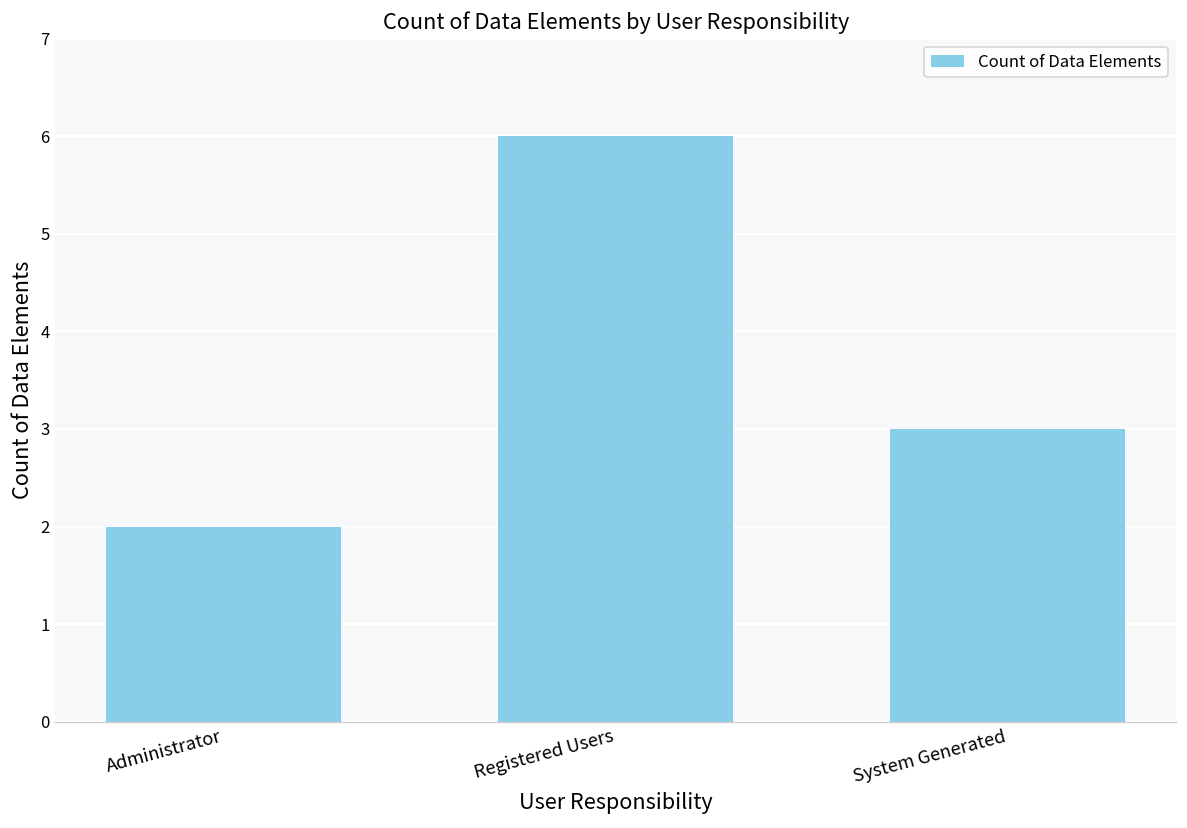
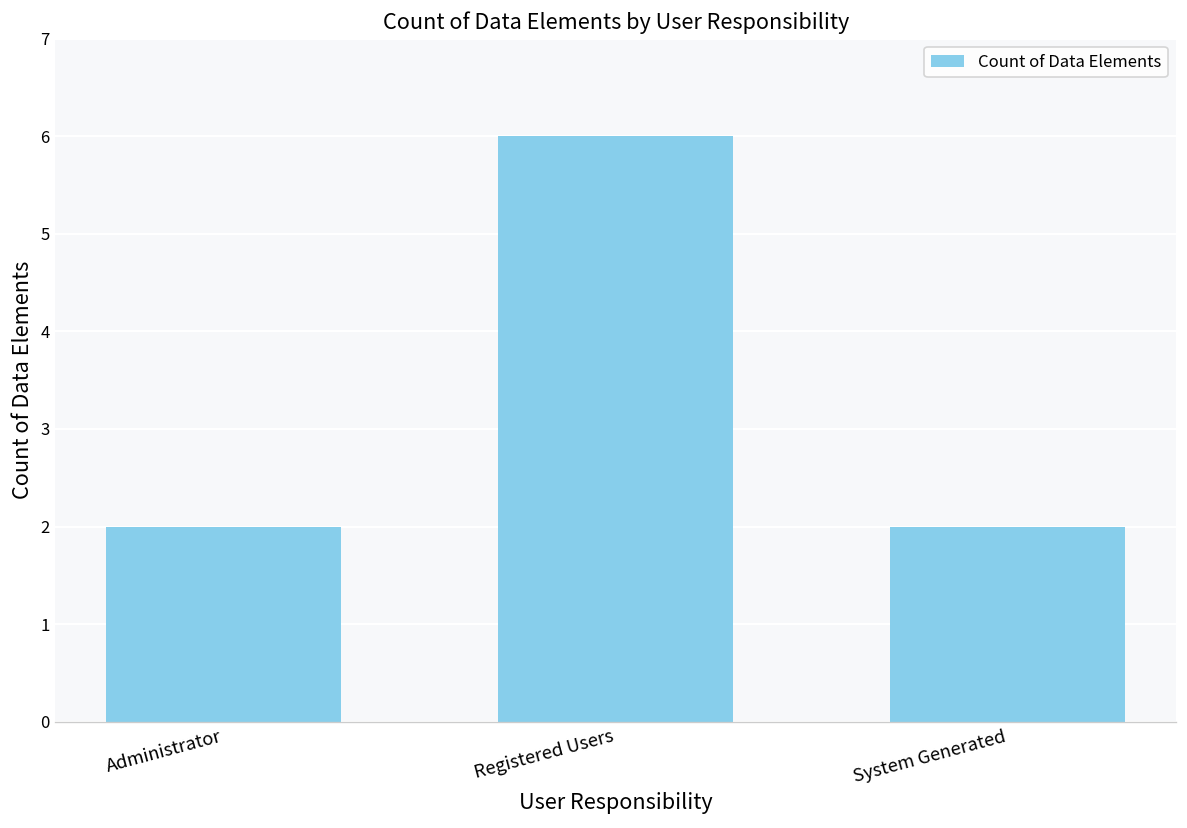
  {
    "Administrator": 2,
    "Registered Users": 6,
-   "System Generated": 3
+   "System Generated": 2
  }
